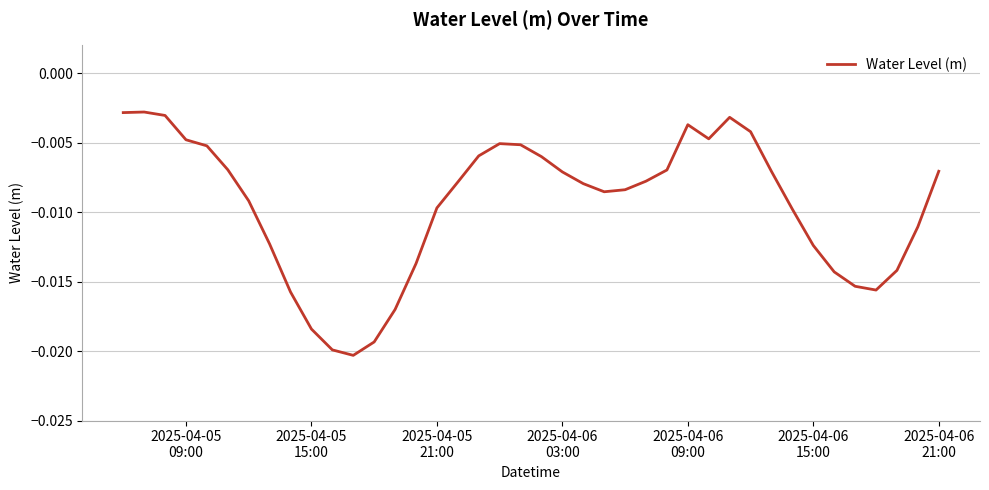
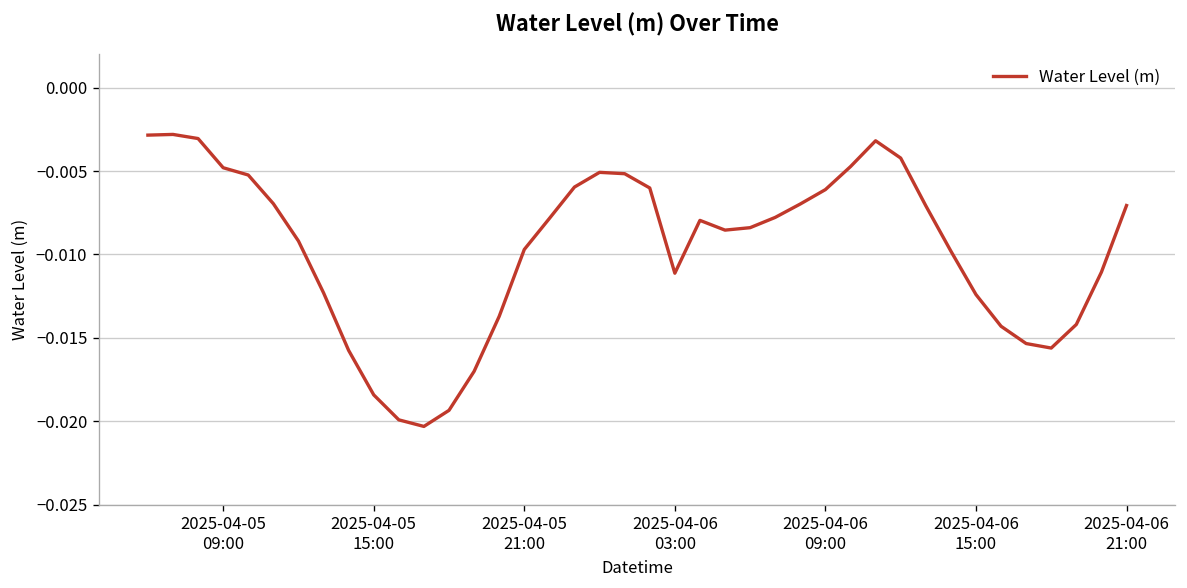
  {
    "2025-04-05 09:00": -0.0048,
    "2025-04-05 15:00": -0.0184,
    "2025-04-05 21:00": -0.0097,
-   "2025-04-06 03:00": -0.0071,
-   "2025-04-06 09:00": -0.0037,
+   "2025-04-06 03:00": -0.0111,
+   "2025-04-06 09:00": -0.0061,
    "2025-04-06 15:00": -0.0124,
    "2025-04-06 21:00": -0.0071
  }
